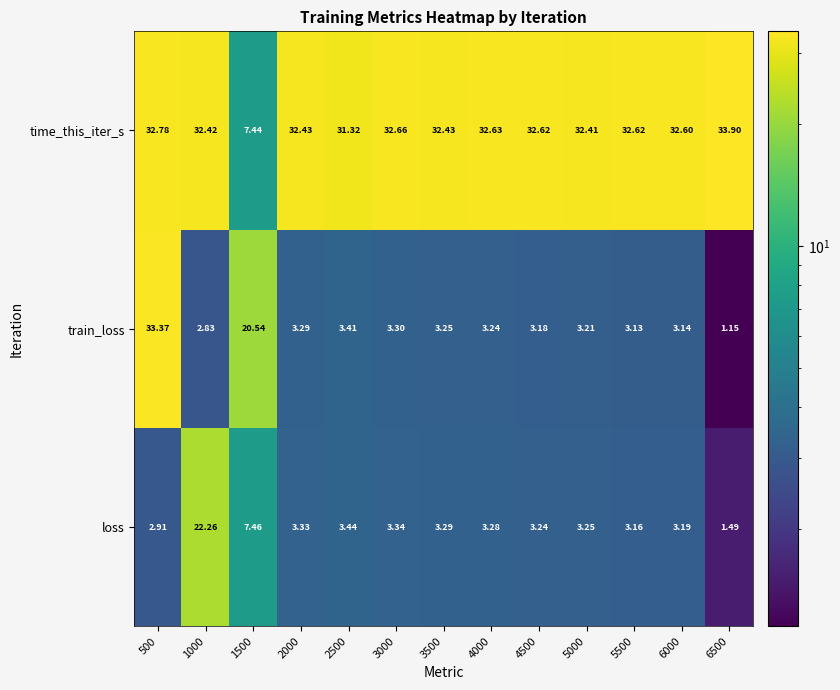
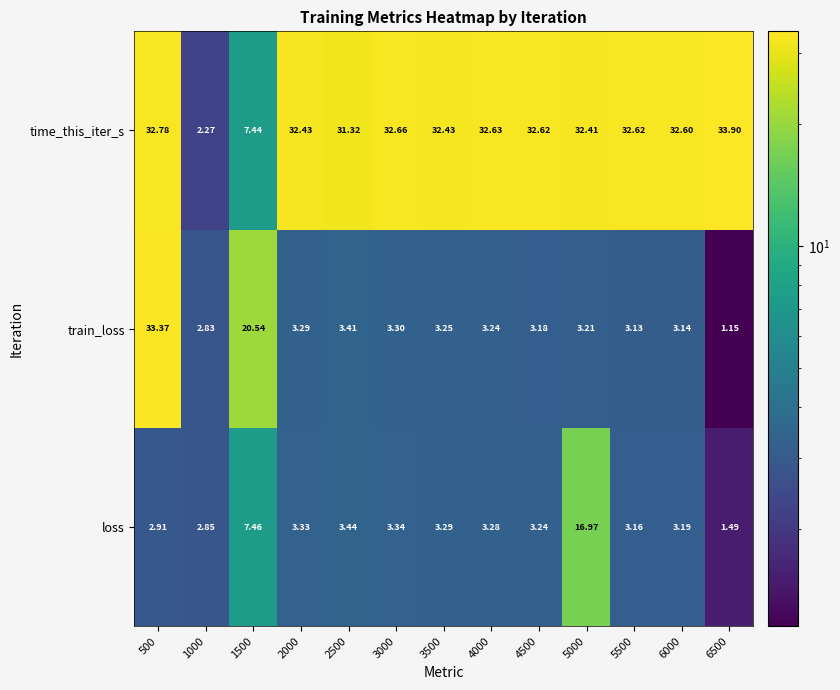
  {
    "time_this_iter_s": {
      "500": 32.78,
-     "1000": 32.42,
+     "1000": 2.27,
      "1500": 7.44,
      "2000": 32.43,
      "2500": 31.32,
      "3000": 32.66,
      "3500": 32.43,
      "4000": 32.63,
      "4500": 32.62,
      "5000": 32.41,
      "5500": 32.62,
      "6000": 32.60,
      "6500": 33.90
    },
    "train_loss": {
      "500": 33.37,
      "1000": 2.83,
      "1500": 20.54,
      "2000": 3.29,
      "2500": 3.41,
      "3000": 3.30,
      "3500": 3.25,
      "4000": 3.24,
      "4500": 3.18,
      "5000": 3.21,
      "5500": 3.13,
      "6000": 3.14,
      "6500": 1.15
    },
    "loss": {
      "500": 2.91,
-     "1000": 22.26,
+     "1000": 2.85,
      "1500": 7.46,
      "2000": 3.33,
      "2500": 3.44,
      "3000": 3.34,
      "3500": 3.29,
      "4000": 3.28,
      "4500": 3.24,
-     "5000": 3.25,
+     "5000": 16.97,
      "5500": 3.16,
      "6000": 3.19,
      "6500": 1.49
    }
  }
